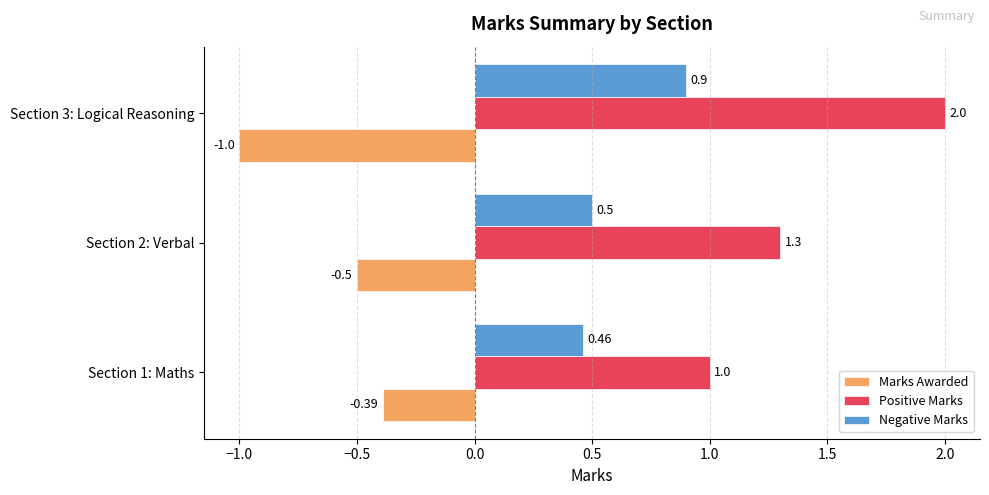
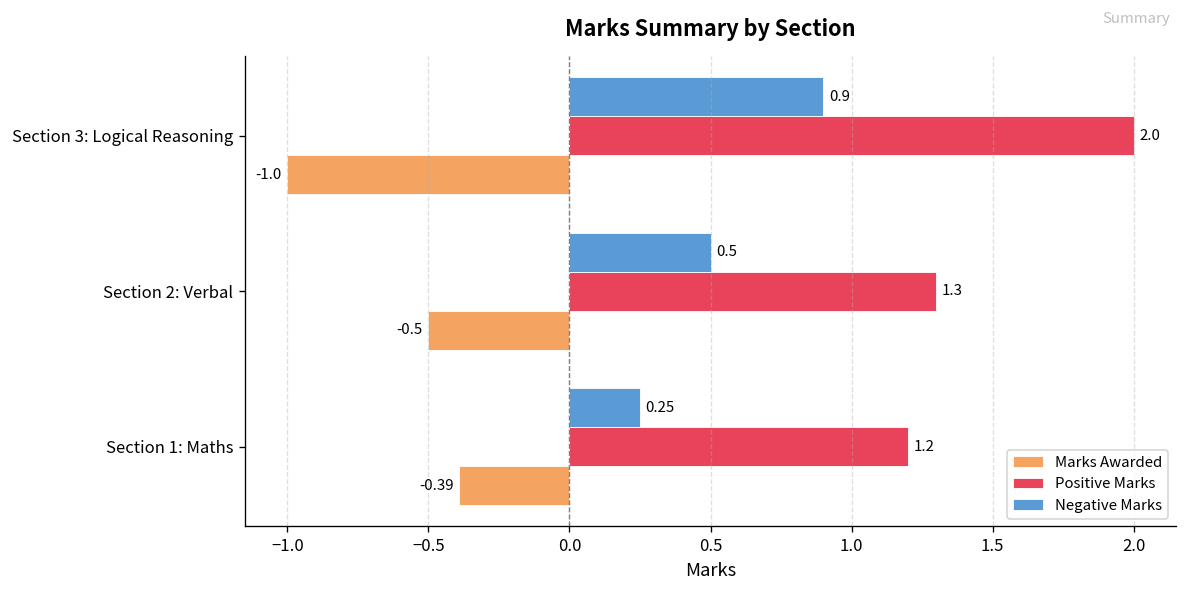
  {
    "Marks Awarded": {
      "Section 3: Logical Reasoning": -1.0,
      "Section 2: Verbal": -0.5,
      "Section 1: Maths": -0.39
    },
    "Positive Marks": {
      "Section 3: Logical Reasoning": 2.0,
      "Section 2: Verbal": 1.3,
-     "Section 1: Maths": 1.0
+     "Section 1: Maths": 1.2
    },
    "Negative Marks": {
      "Section 3: Logical Reasoning": 0.9,
      "Section 2: Verbal": 0.5,
-     "Section 1: Maths": 0.46
+     "Section 1: Maths": 0.25
    }
  }
